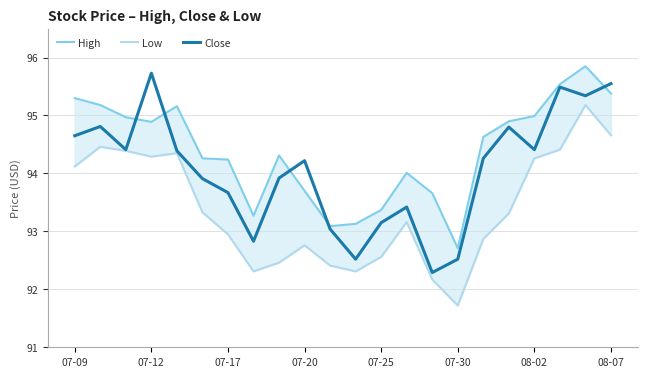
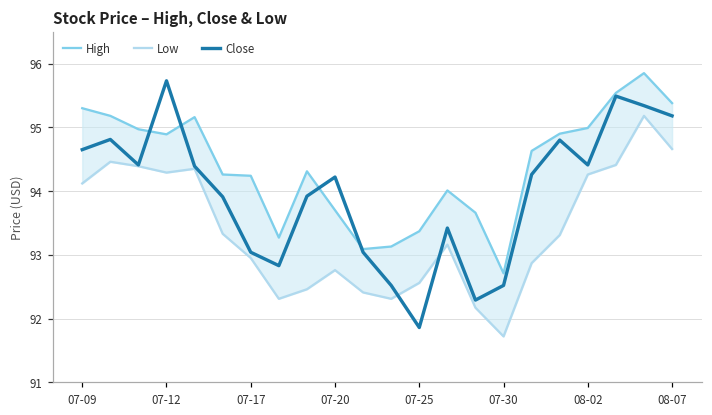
  {
    "Close": {
      "07-09": 94.7,
      "07-12": 95.7,
-     "07-17": 93.7,
+     "07-17": 93.0,
      "07-20": 94.2,
-     "07-25": 93.2,
+     "07-25": 91.9,
      "07-30": 92.5,
      "08-02": 94.4,
-     "08-07": 95.6
+     "08-07": 95.2
    }
  }
